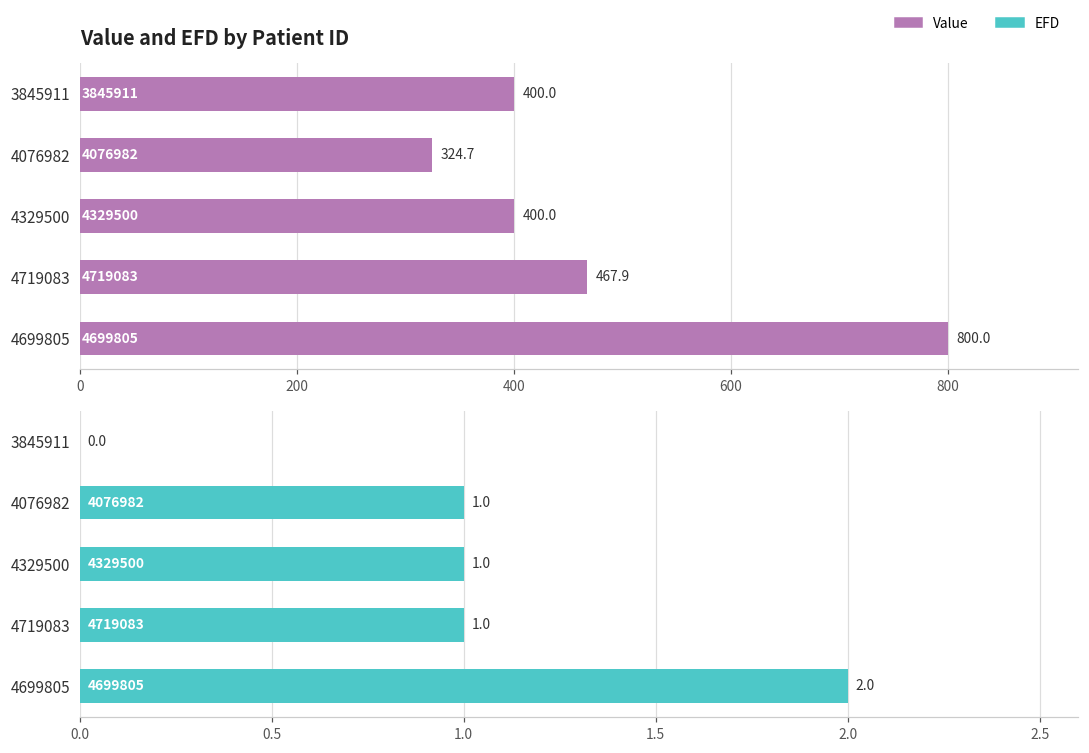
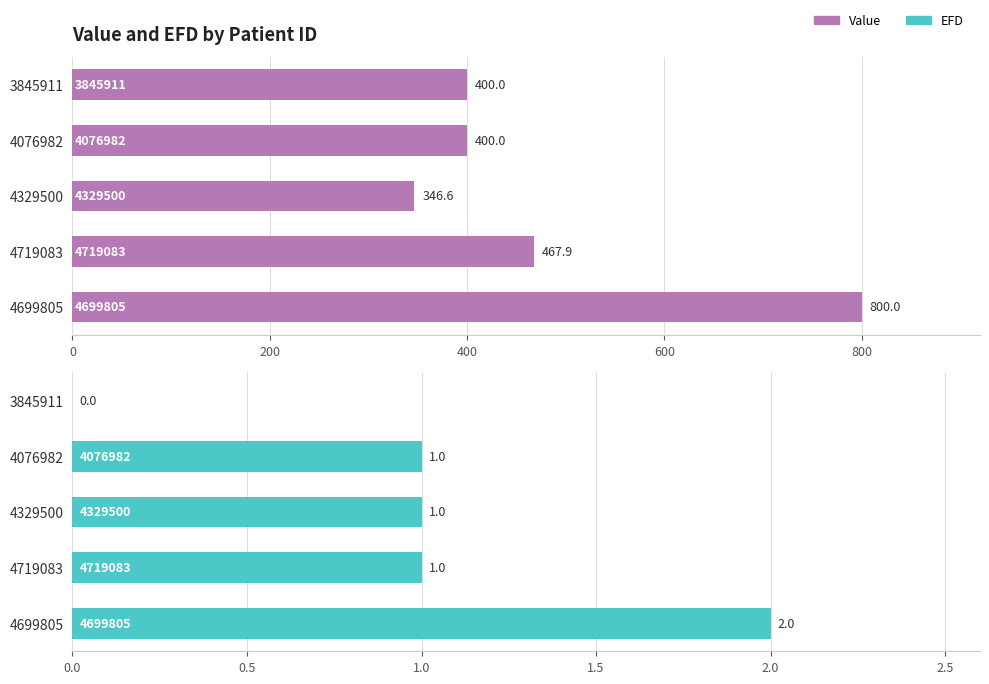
  {
    "Value and EFD by Patient ID": {
      "3845911": 400.0,
-     "4076982": 324.7,
-     "4329500": 400.0,
+     "4076982": 400.0,
+     "4329500": 346.6,
      "4719083": 467.9,
      "4699805": 800.0
    }
  }
